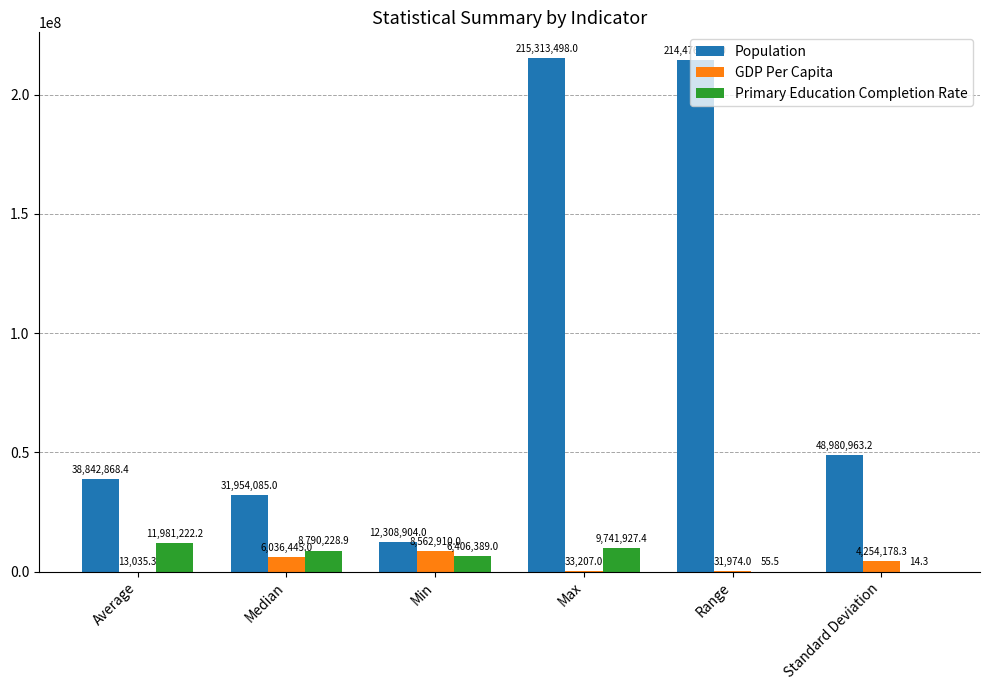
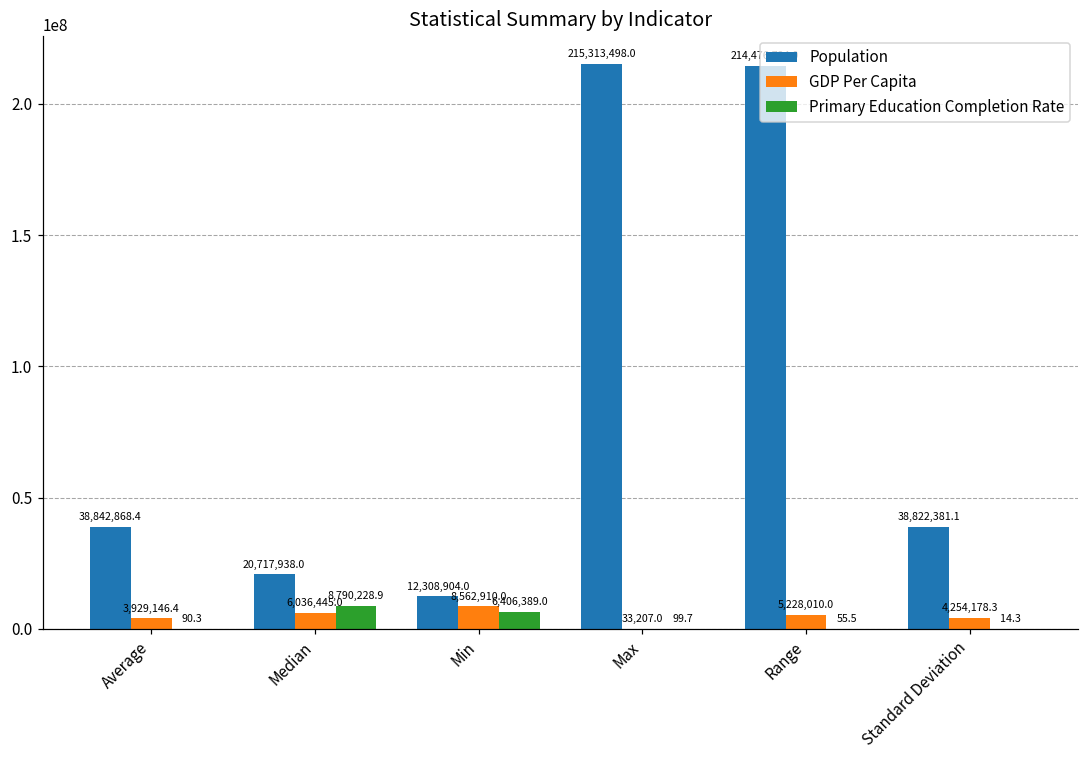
  {
    "Population": {
      "Average": "38,842,868.4",
-     "Median": "31,954,085.0",
+     "Median": "20,717,938.0",
      "Min": "12,308,904.0",
      "Max": "215,313,498.0",
-     "Standard Deviation": "48,980,963.2"
+     "Standard Deviation": "38,822,381.1"
    },
    "GDP Per Capita": {
-     "Average": "13,035.3",
+     "Average": "3,929,146.4",
      "Median": "6,036,445.0",
      "Min": "8,562,910.0",
      "Max": "33,207.0",
-     "Range": "31,974.0",
+     "Range": "5,228,010.0",
      "Standard Deviation": "4,254,178.3"
    },
    "Primary Education Completion Rate": {
-     "Average": "11,981,222.2",
+     "Average": "90.3",
      "Median": "8,790,228.9",
      "Min": "6,406,389.0",
-     "Max": "9,741,927.4",
+     "Max": "99.7",
      "Range": "55.5",
      "Standard Deviation": "14.3"
    }
  }
